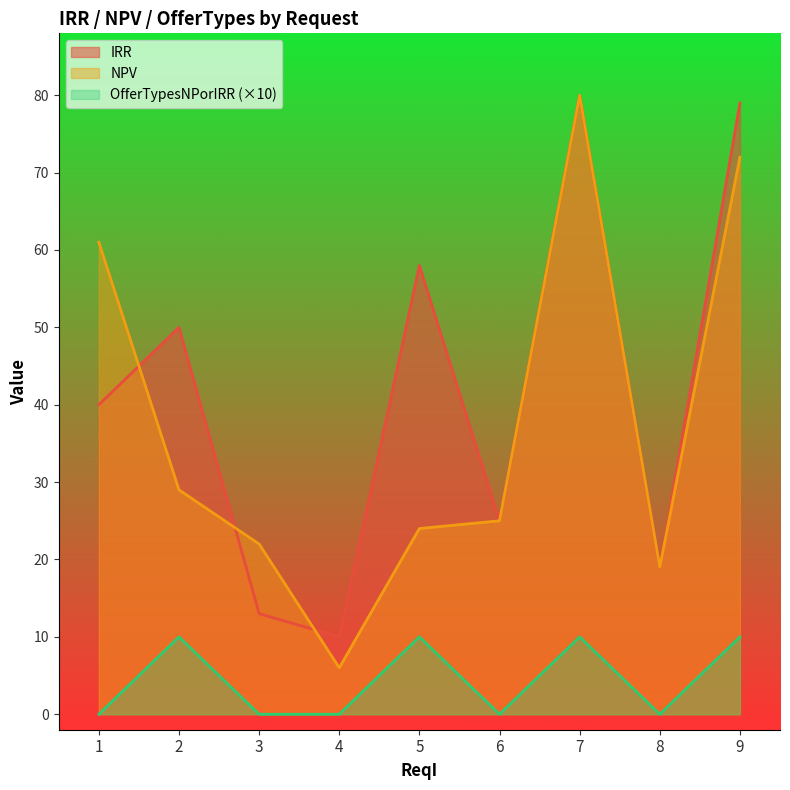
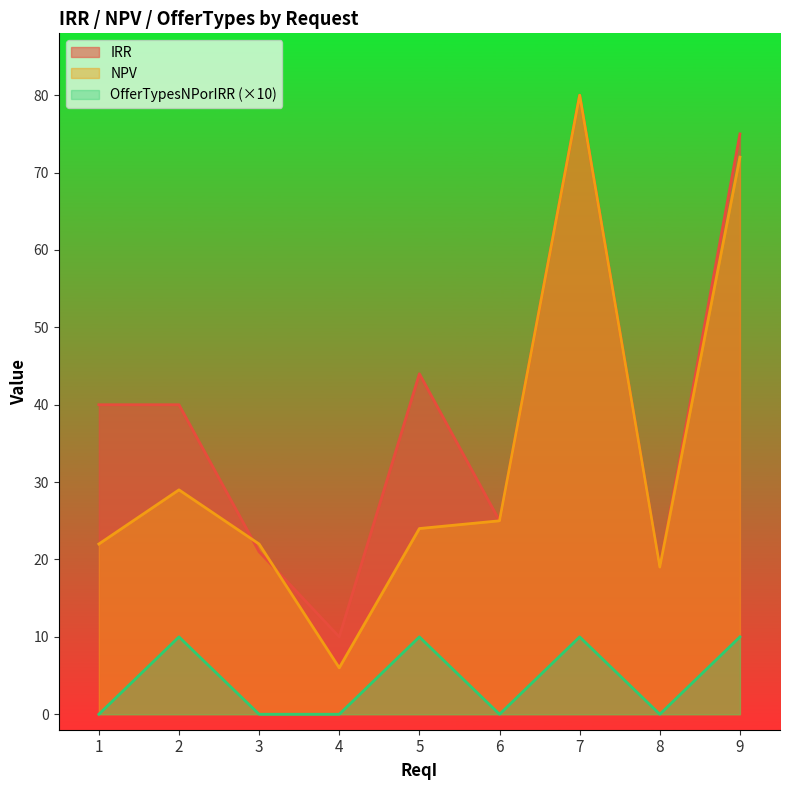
  {
    "IRR": {
      "1": 40,
-     "2": 50,
-     "3": 13,
+     "2": 40,
+     "3": 21,
      "4": 10,
-     "5": 58,
-     "9": 79
+     "5": 44,
+     "9": 75
    },
    "NPV": {
-     "1": 61,
+     "1": 22,
      "2": 29,
      "3": 22,
      "4": 6,
      "5": 24,
      "9": 72
    },
    "OfferTypesNPorIRR (×10)": {
      "1": 0,
      "2": 10,
      "3": 0,
      "4": 0,
      "5": 10,
      "6": 0,
      "7": 10,
      "8": 0,
      "9": 10
    }
  }
